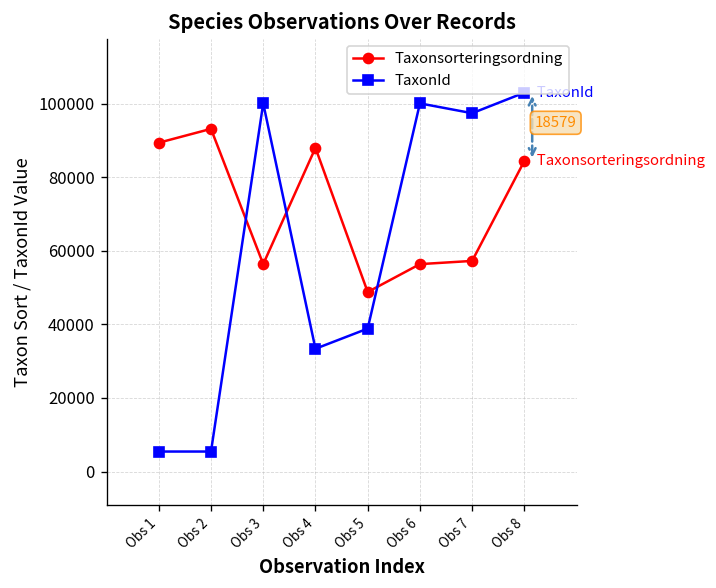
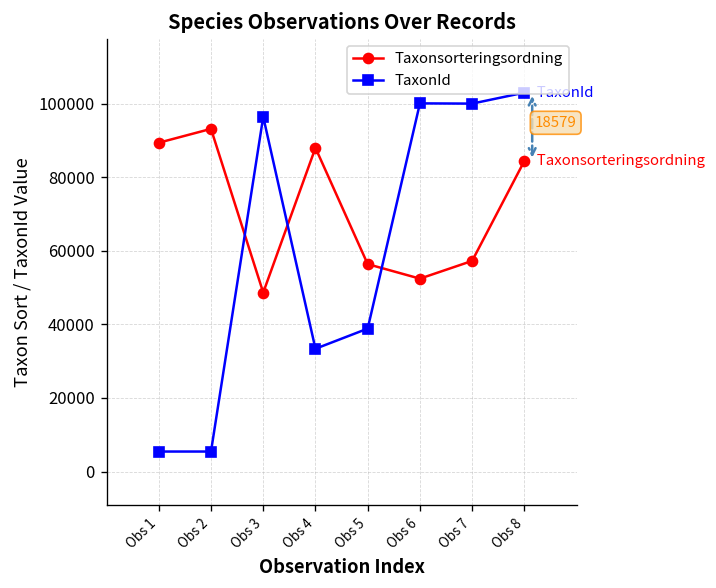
  {
    "Taxonsorteringsordning": {
      "Obs 1": 89000,
      "Obs 2": 93000,
-     "Obs 3": 56000,
+     "Obs 3": 49000,
      "Obs 4": 88000,
-     "Obs 5": 49000,
-     "Obs 6": 56000,
+     "Obs 5": 56000,
+     "Obs 6": 52000,
      "Obs 7": 57000,
      "Obs 8": 84000
    },
    "TaxonId": {
      "Obs 1": 5000,
      "Obs 2": 5000,
-     "Obs 3": 100000,
+     "Obs 3": 96000,
      "Obs 4": 33000,
      "Obs 5": 39000,
      "Obs 6": 100000,
-     "Obs 7": 97000
+     "Obs 7": 100000
    }
  }
